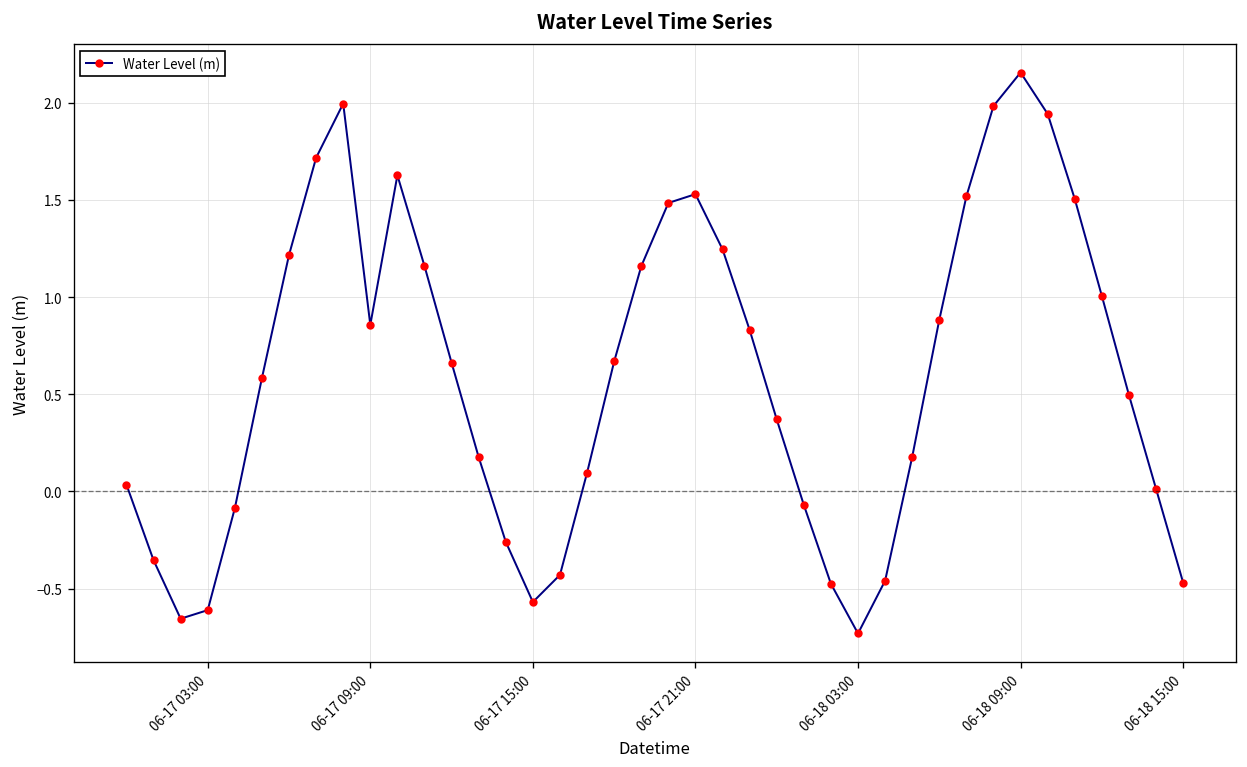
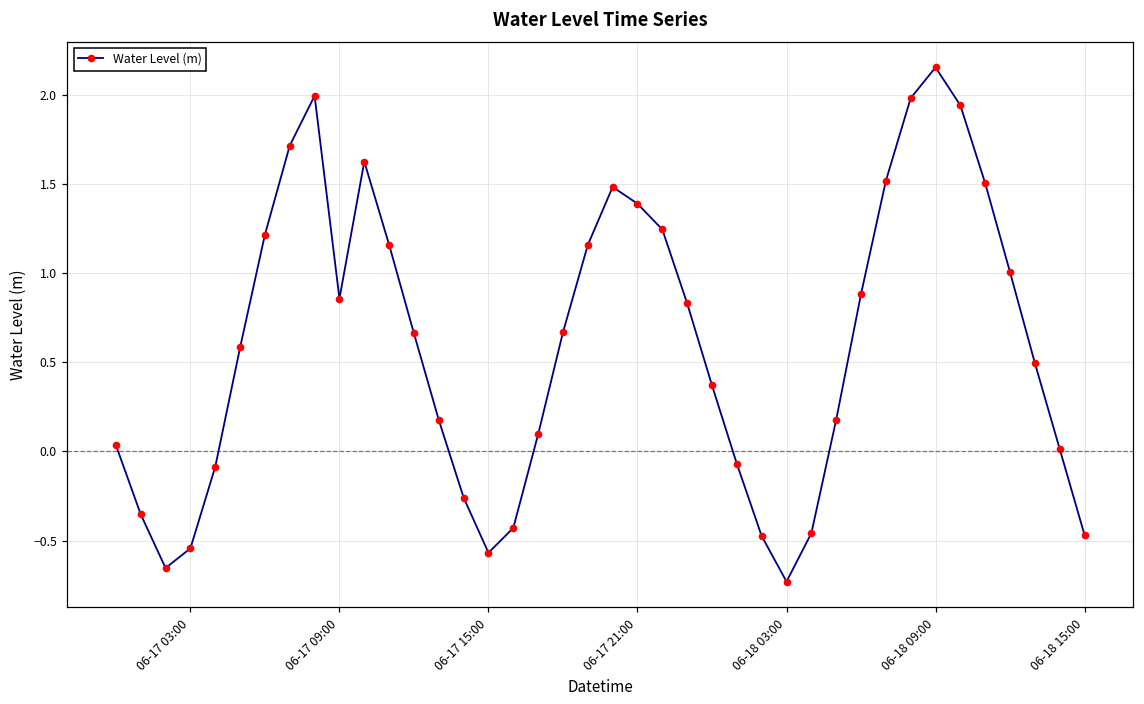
  {
-   "06-17 03:00": -0.61,
+   "06-17 03:00": -0.54,
    "06-17 09:00": 0.86,
    "06-17 15:00": -0.57,
-   "06-17 21:00": 1.53,
+   "06-17 21:00": 1.39,
    "06-18 03:00": -0.73,
    "06-18 09:00": 2.16,
    "06-18 15:00": -0.47
  }
